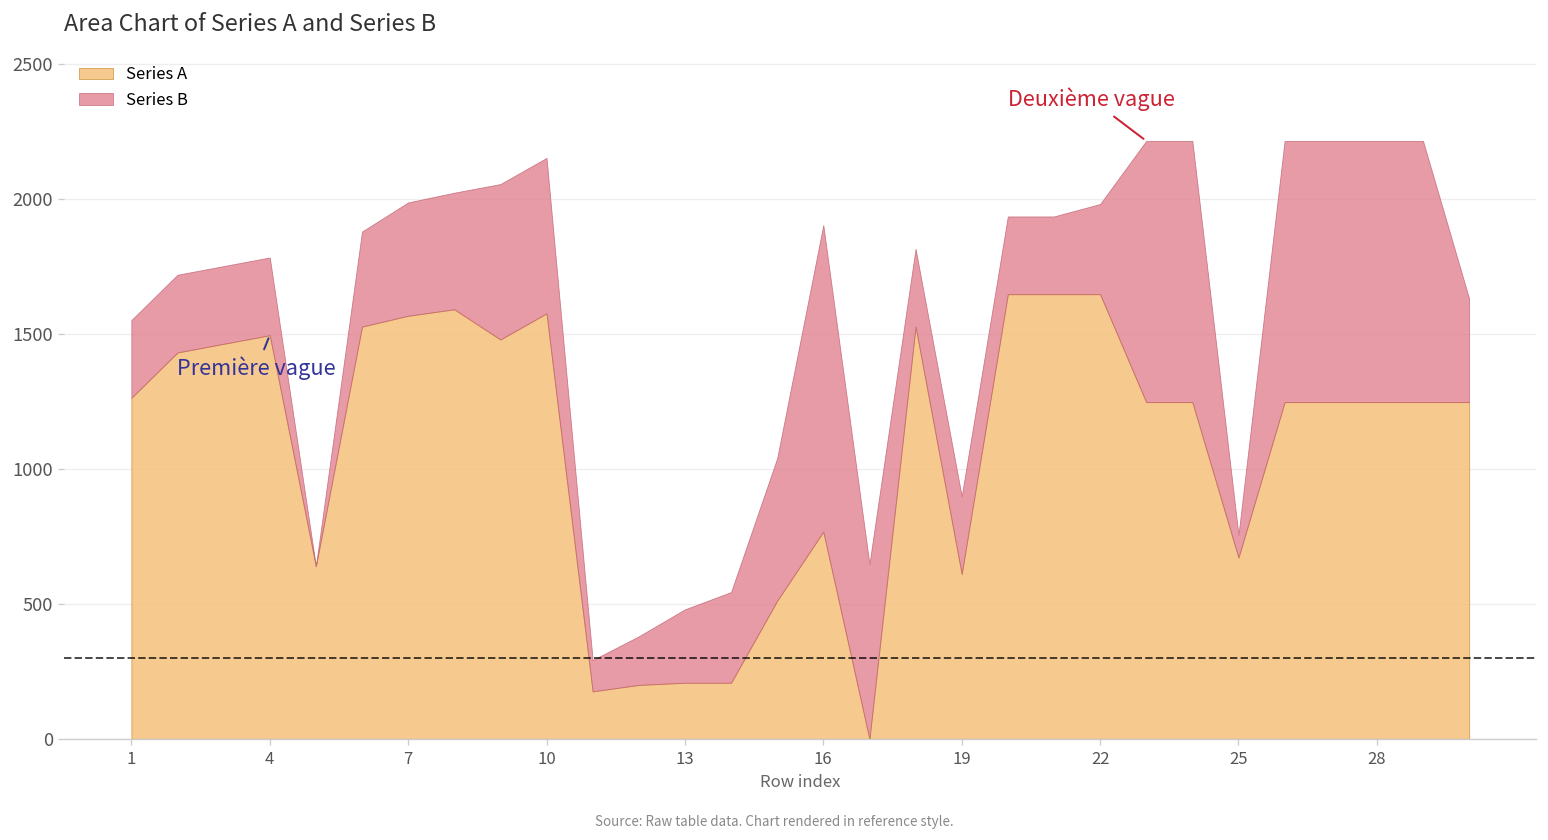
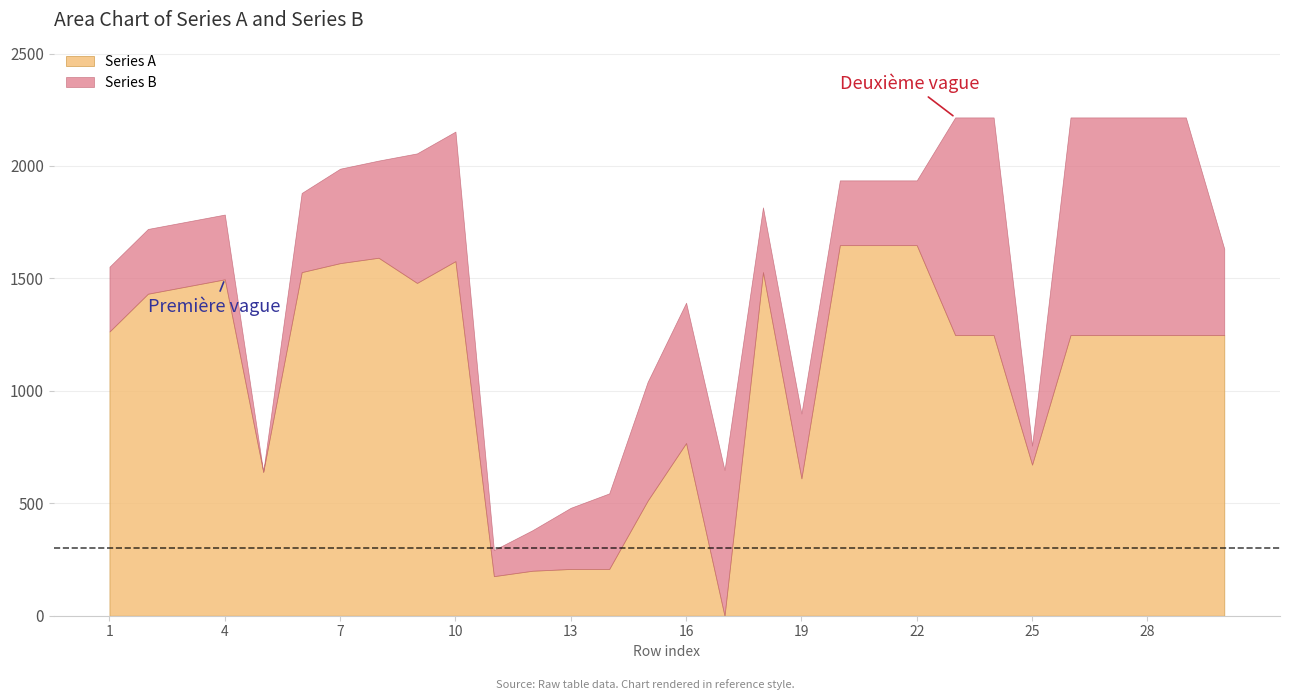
  {
    "Series A": {
      "1": 1260,
      "4": 1500,
      "7": 1570,
      "10": 1580,
      "13": 210,
      "16": 770,
      "19": 610,
      "22": 1650,
      "25": 670,
      "28": 1250
    },
    "Series B": {
      "1": 290,
      "4": 290,
      "7": 420,
      "10": 580,
      "13": 270,
-     "16": 1140,
+     "16": 620,
      "19": 290,
-     "22": 330,
+     "22": 290,
      "25": 80,
      "28": 970
    }
  }
